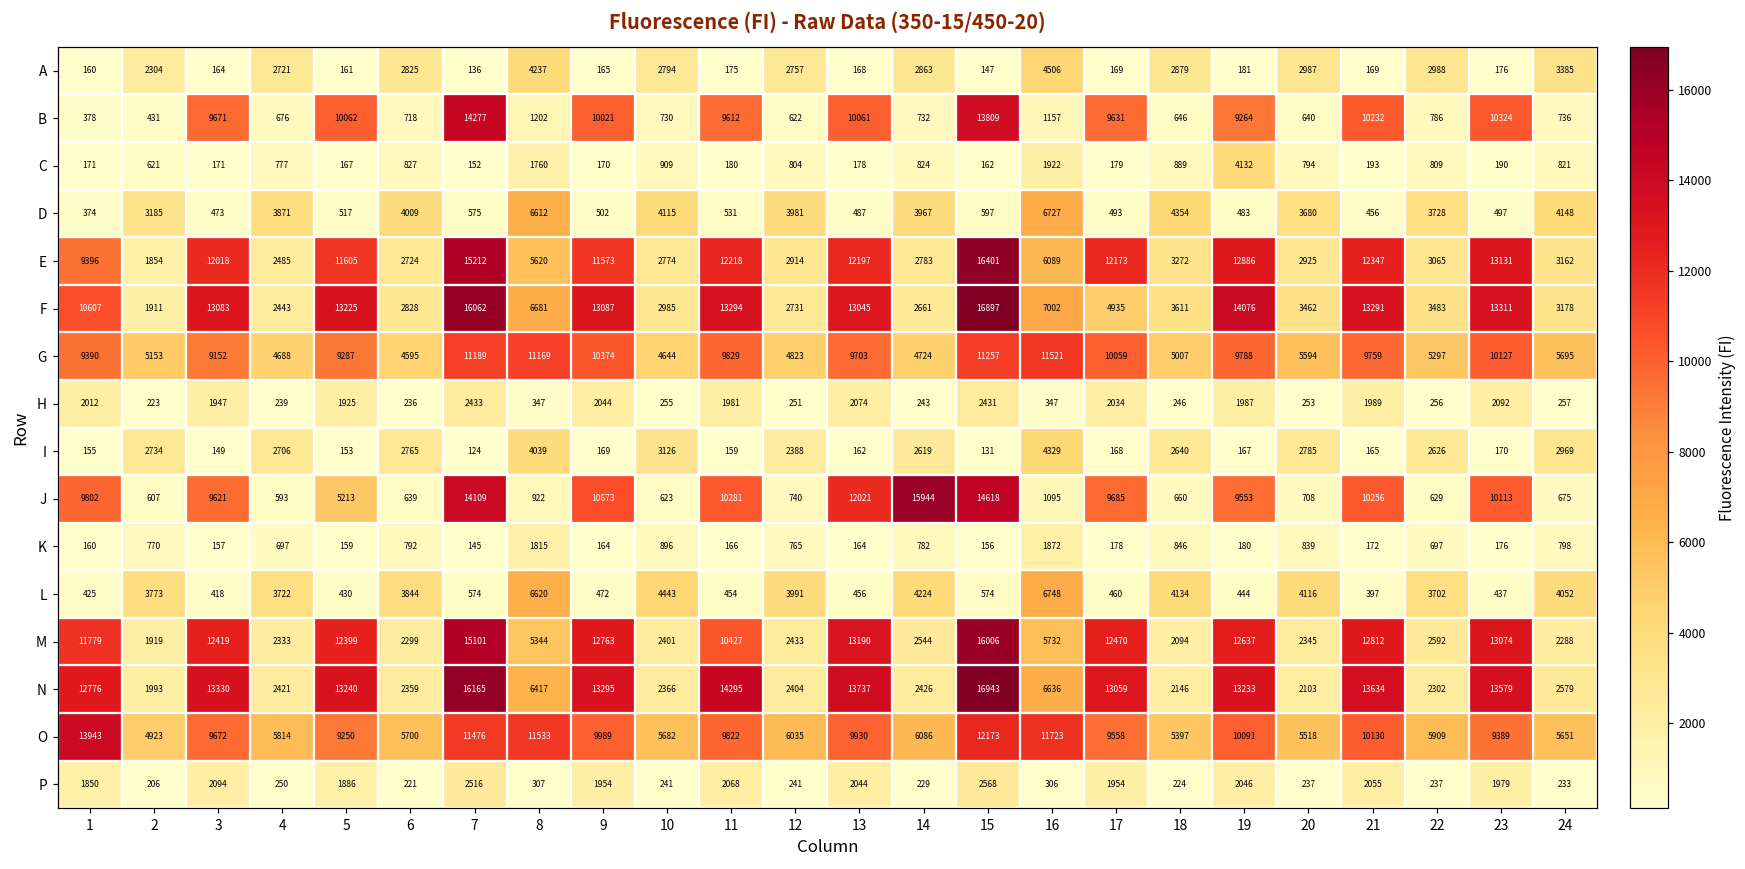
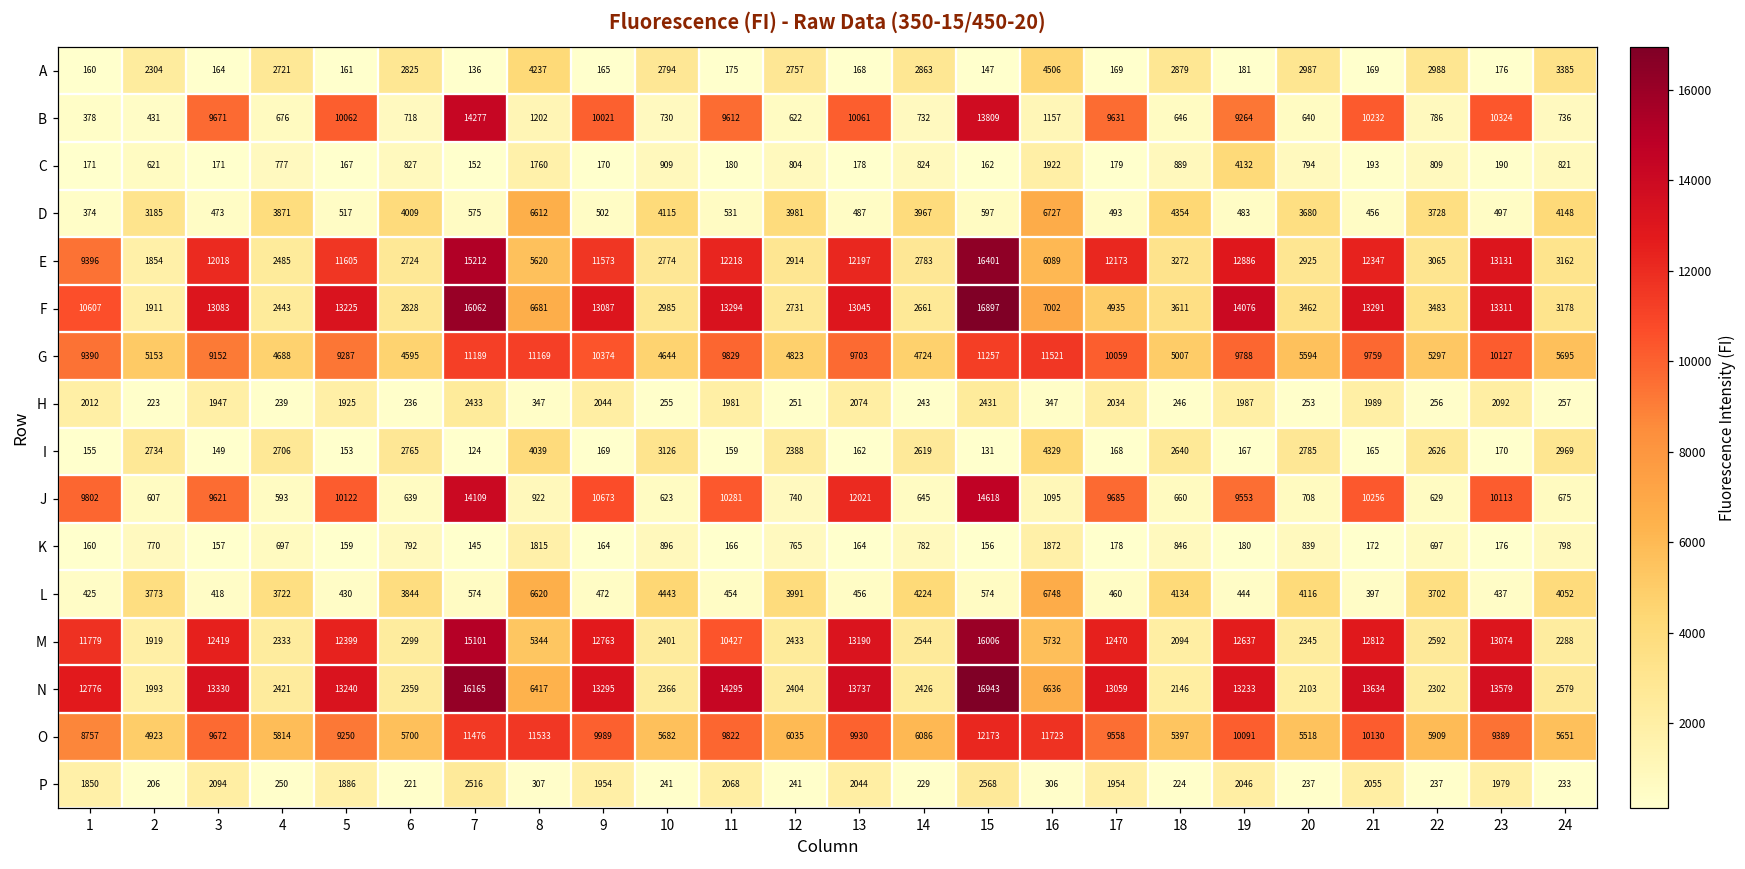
  {
    "J": {
      "1": 9802,
      "2": 607,
      "3": 9621,
      "4": 593,
-     "5": 5213,
+     "5": 10122,
      "6": 639,
      "7": 14109,
      "8": 922,
      "9": 10673,
      "10": 623,
      "11": 10281,
      "12": 740,
      "13": 12021,
-     "14": 15944,
+     "14": 645,
      "15": 14618,
      "16": 1095,
      "17": 9685,
      "18": 660,
      "19": 9553,
      "20": 708,
      "21": 10256,
      "22": 629,
      "23": 10113,
      "24": 675
    },
    "O": {
-     "1": 13943,
+     "1": 8757,
      "2": 4923,
      "3": 9672,
      "4": 5814,
      "5": 9250,
      "6": 5700,
      "7": 11476,
      "8": 11533,
      "9": 9989,
      "10": 5682,
      "11": 9822,
      "12": 6035,
      "13": 9930,
      "14": 6086,
      "15": 12173,
      "16": 11723,
      "17": 9558,
      "18": 5397,
      "19": 10091,
      "20": 5518,
      "21": 10130,
      "22": 5909,
      "23": 9389,
      "24": 5651
    }
  }
